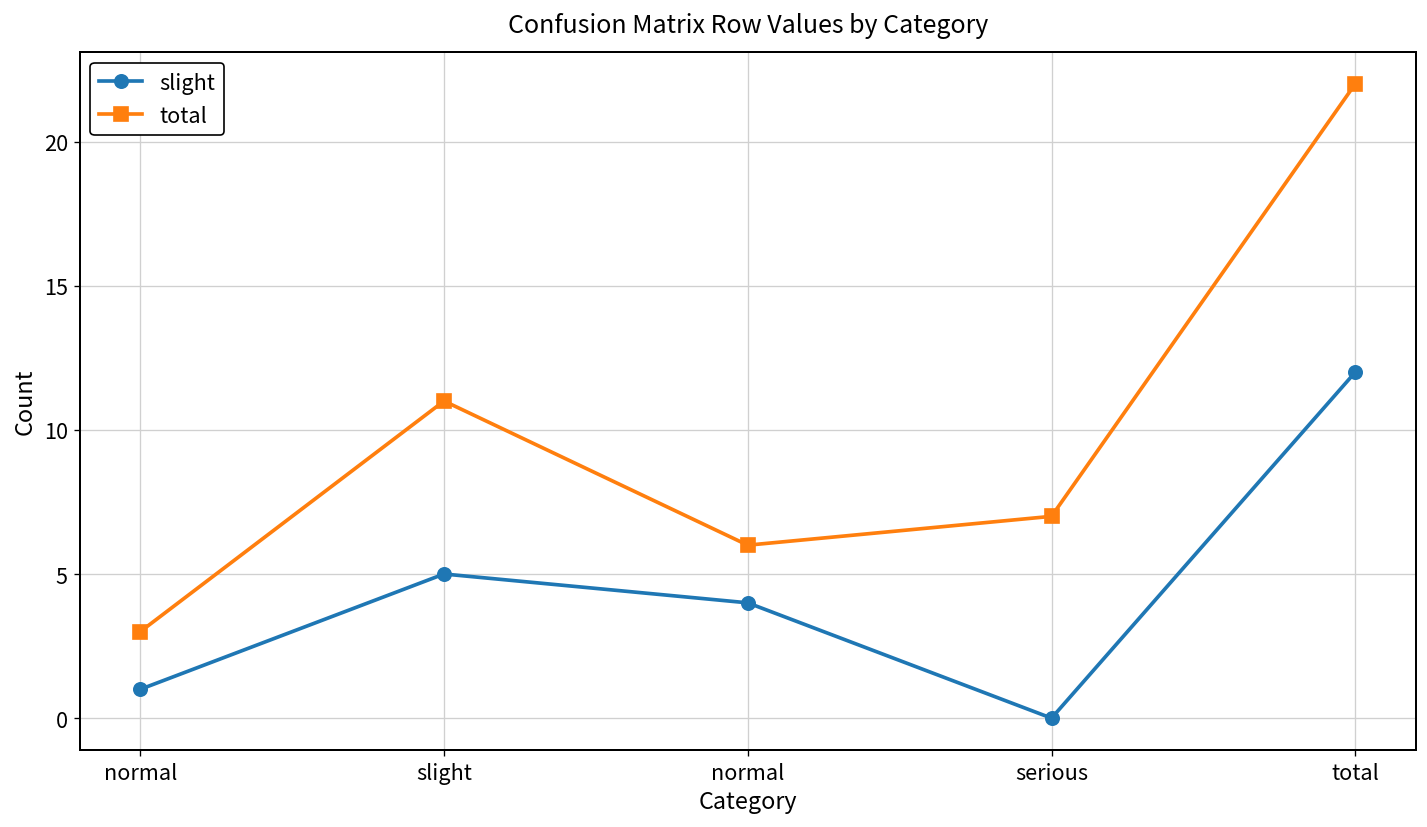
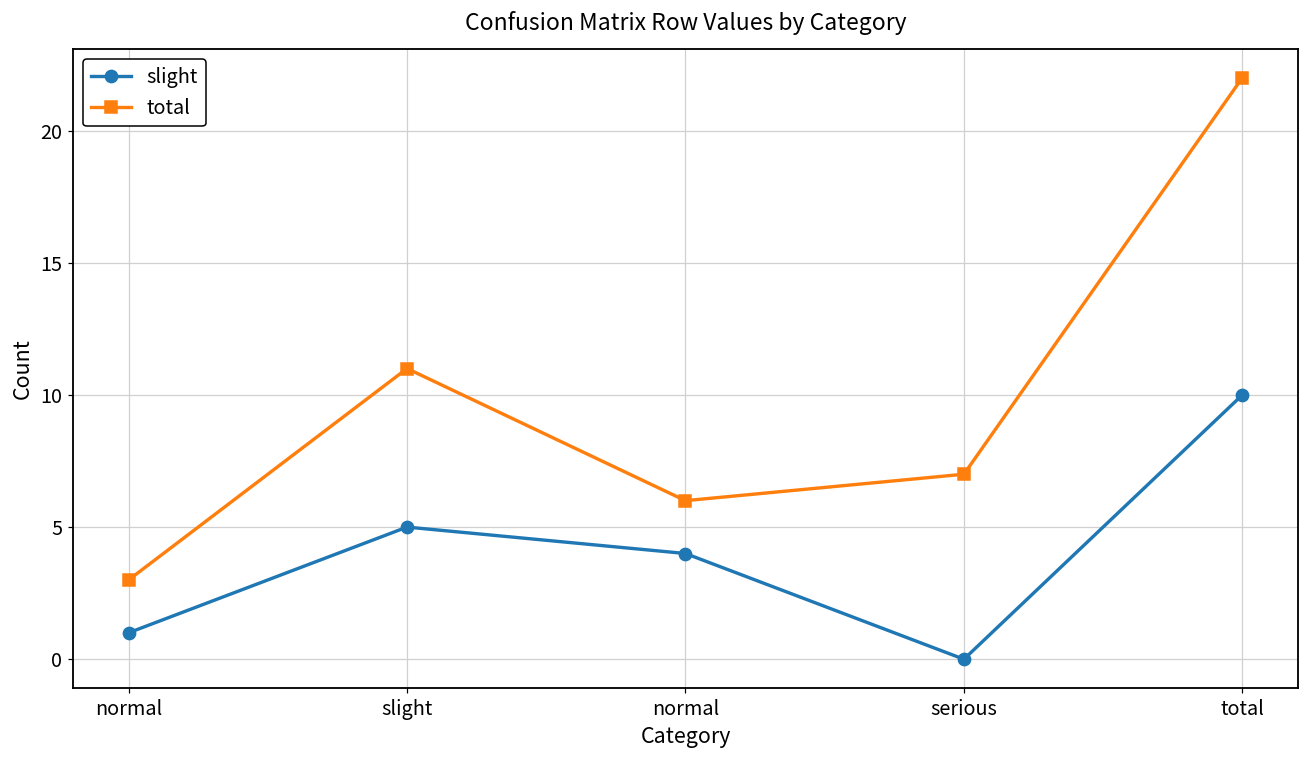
  {
    "slight": {
      "slight": 5,
      "serious": 0,
-     "total": 12
+     "total": 10
    },
    "total": {
      "slight": 11,
      "serious": 7,
      "total": 22
    }
  }
